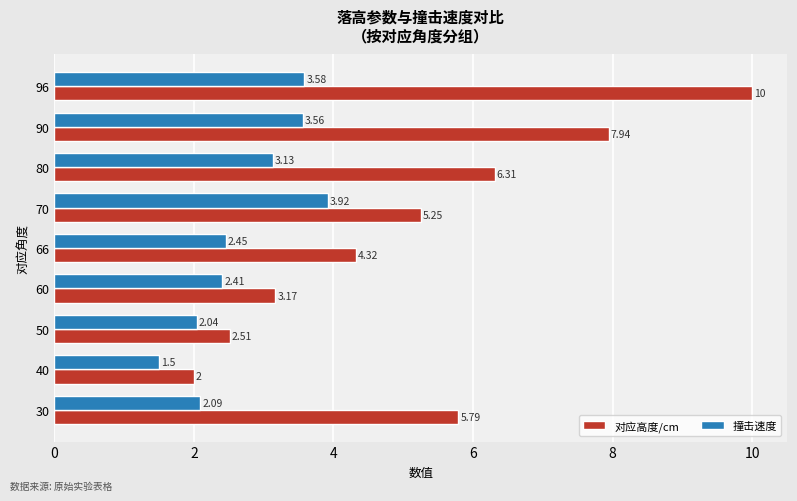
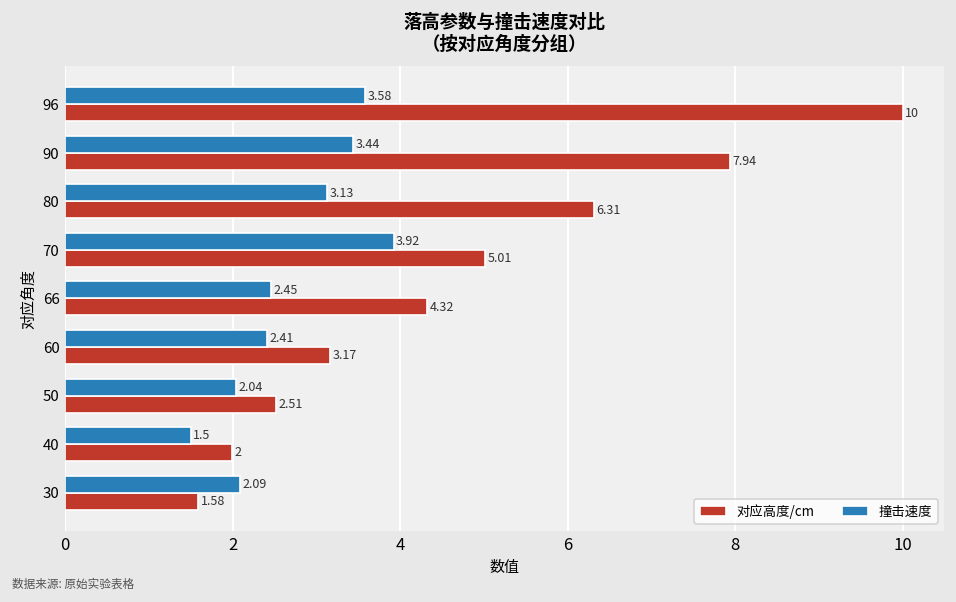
  {
    "对应高度/cm": {
      "96": 10,
      "90": 7.94,
      "80": 6.31,
-     "70": 5.25,
+     "70": 5.01,
      "66": 4.32,
      "60": 3.17,
      "50": 2.51,
      "40": 2,
-     "30": 5.79
+     "30": 1.58
    },
    "撞击速度": {
      "96": 3.58,
-     "90": 3.56,
+     "90": 3.44,
      "80": 3.13,
      "70": 3.92,
      "66": 2.45,
      "60": 2.41,
      "50": 2.04,
      "40": 1.5,
      "30": 2.09
    }
  }
